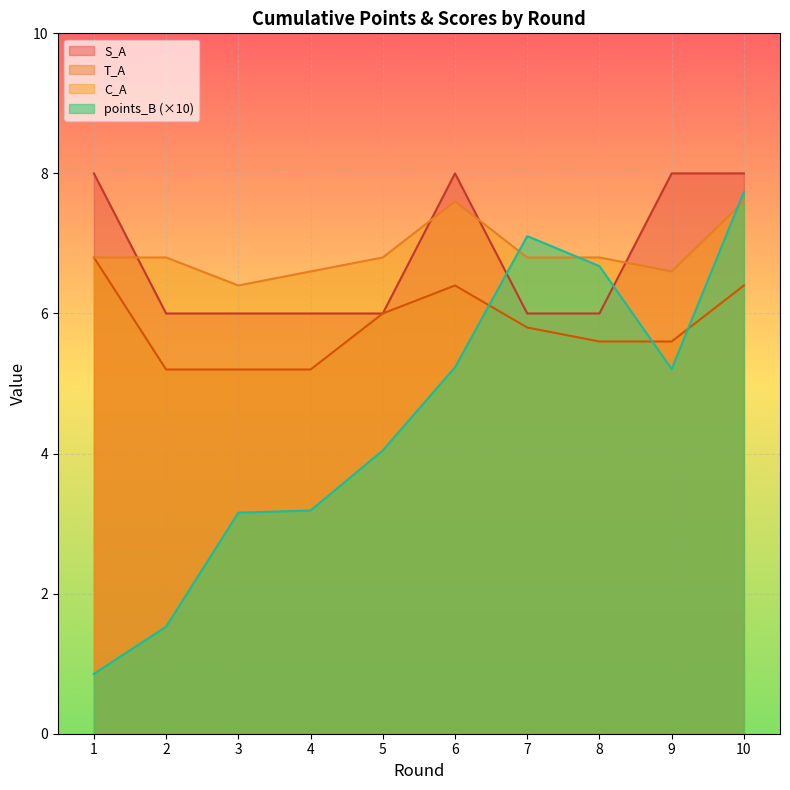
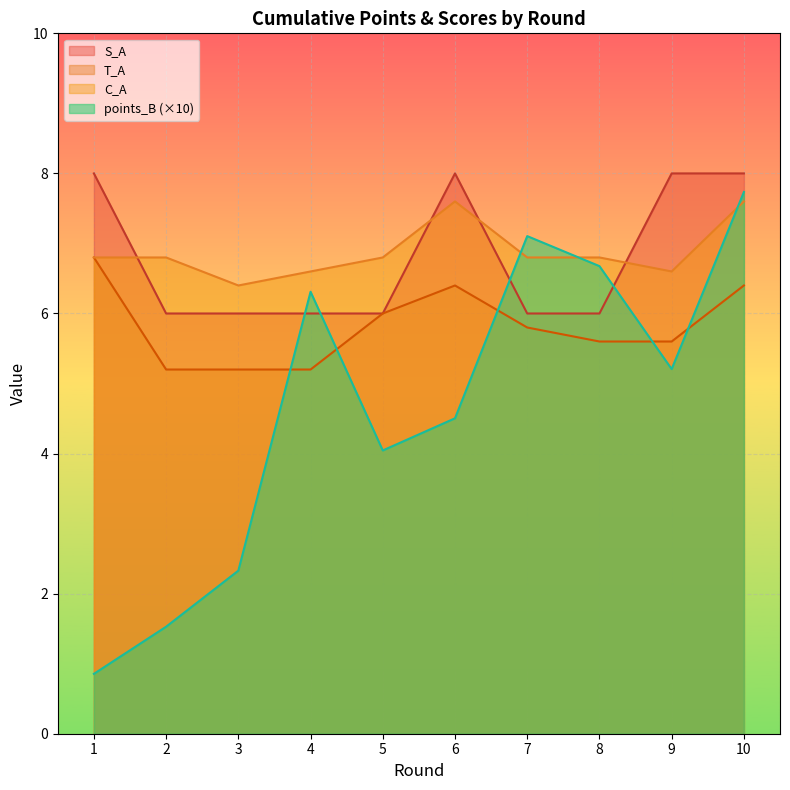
  {
    "points_B (×10)": {
      "1": 0.9,
      "2": 1.5,
-     "3": 3.2,
-     "4": 3.2,
+     "3": 2.3,
+     "4": 6.3,
      "5": 4.0,
-     "6": 5.2,
+     "6": 4.5,
      "7": 7.1,
      "8": 6.7,
      "9": 5.2,
      "10": 7.7
    }
  }
